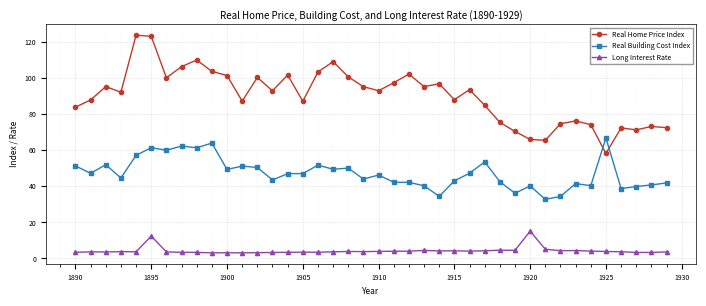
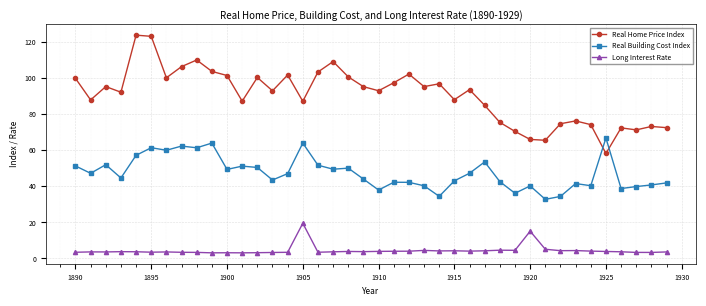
  {
    "Real Home Price Index": {
-     "1890": 84,
+     "1890": 100,
      "1895": 123,
      "1900": 102,
      "1905": 87,
      "1910": 93,
      "1915": 88,
      "1920": 66,
      "1925": 58
    },
    "Real Building Cost Index": {
      "1890": 51,
      "1895": 61,
      "1900": 49,
-     "1905": 47,
-     "1910": 46,
+     "1905": 64,
+     "1910": 38,
      "1915": 43,
      "1920": 40,
      "1925": 67
    },
    "Long Interest Rate": {
      "1890": 3,
-     "1895": 12,
+     "1895": 3,
      "1900": 3,
-     "1905": 3,
+     "1905": 20,
      "1910": 4,
      "1915": 4,
      "1920": 15,
      "1925": 4
    }
  }
